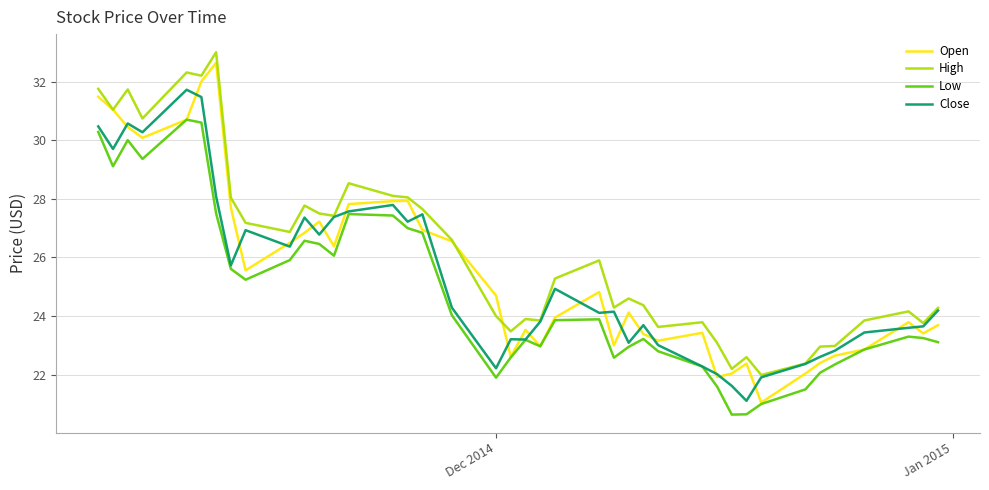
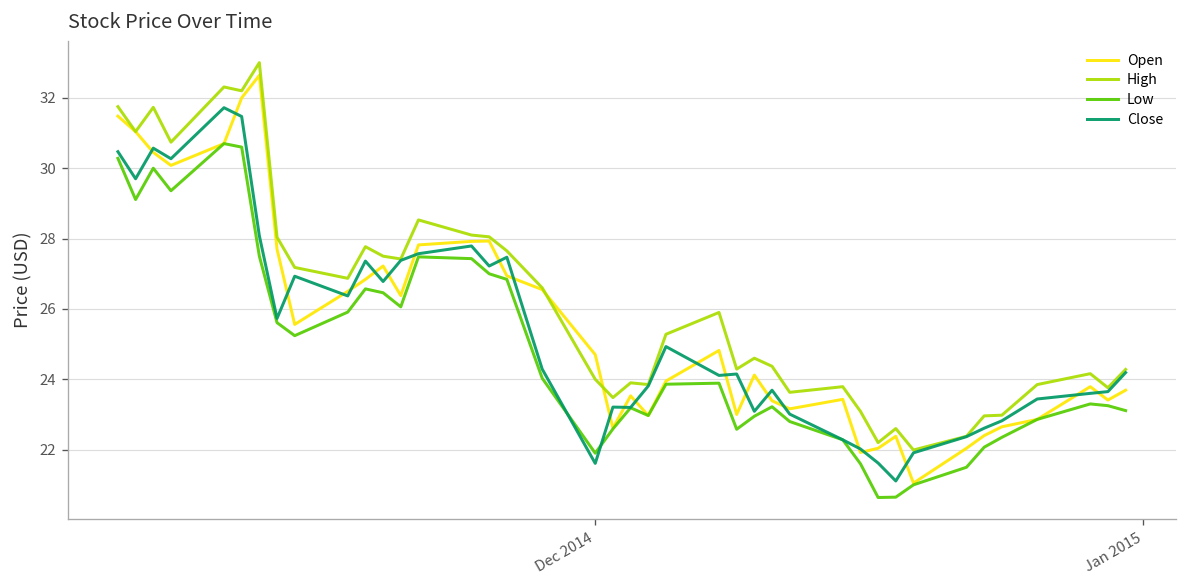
  {
    "Open": {
      "Dec 2014": 24.7
    },
    "High": {
      "Dec 2014": 24.0
    },
    "Low": {
      "Dec 2014": 21.9
    },
    "Close": {
-     "Dec 2014": 22.2
+     "Dec 2014": 21.6
    }
  }
